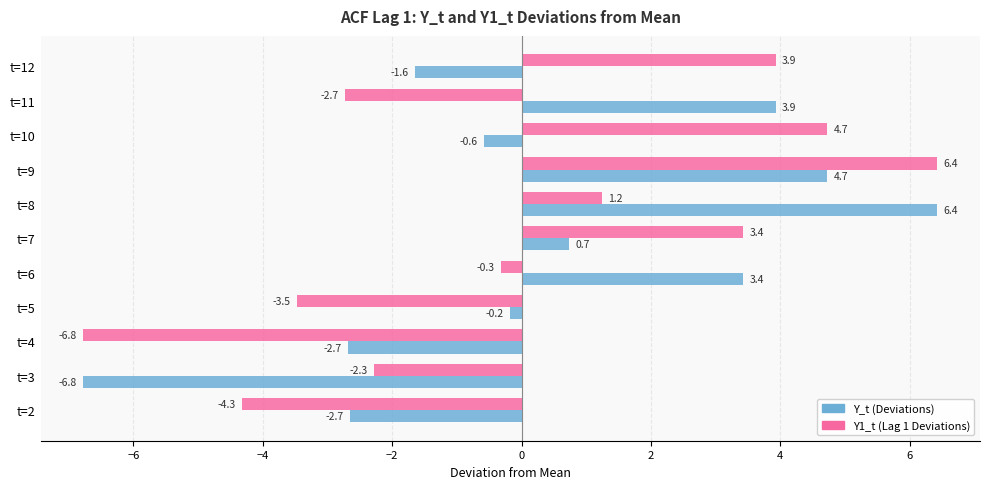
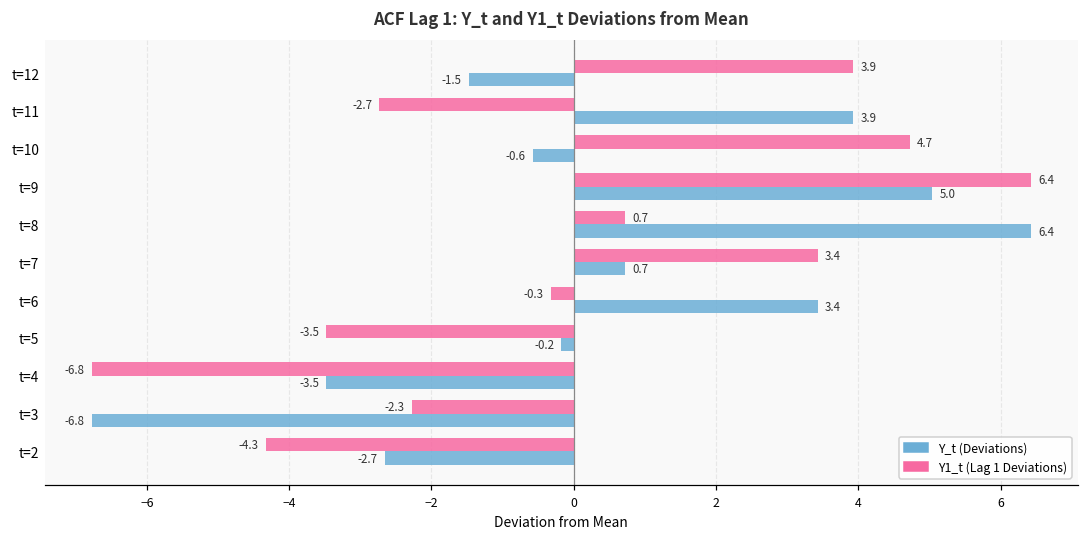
  {
    "Y_t (Deviations)": {
-     "t=12": -1.6,
+     "t=12": -1.5,
      "t=11": 3.9,
      "t=10": -0.6,
-     "t=9": 4.7,
+     "t=9": 5.0,
      "t=8": 6.4,
      "t=7": 0.7,
      "t=6": 3.4,
      "t=5": -0.2,
-     "t=4": -2.7,
+     "t=4": -3.5,
      "t=3": -6.8,
      "t=2": -2.7
    },
    "Y1_t (Lag 1 Deviations)": {
      "t=12": 3.9,
      "t=11": -2.7,
      "t=10": 4.7,
      "t=9": 6.4,
-     "t=8": 1.2,
+     "t=8": 0.7,
      "t=7": 3.4,
      "t=6": -0.3,
      "t=5": -3.5,
      "t=4": -6.8,
      "t=3": -2.3,
      "t=2": -4.3
    }
  }
